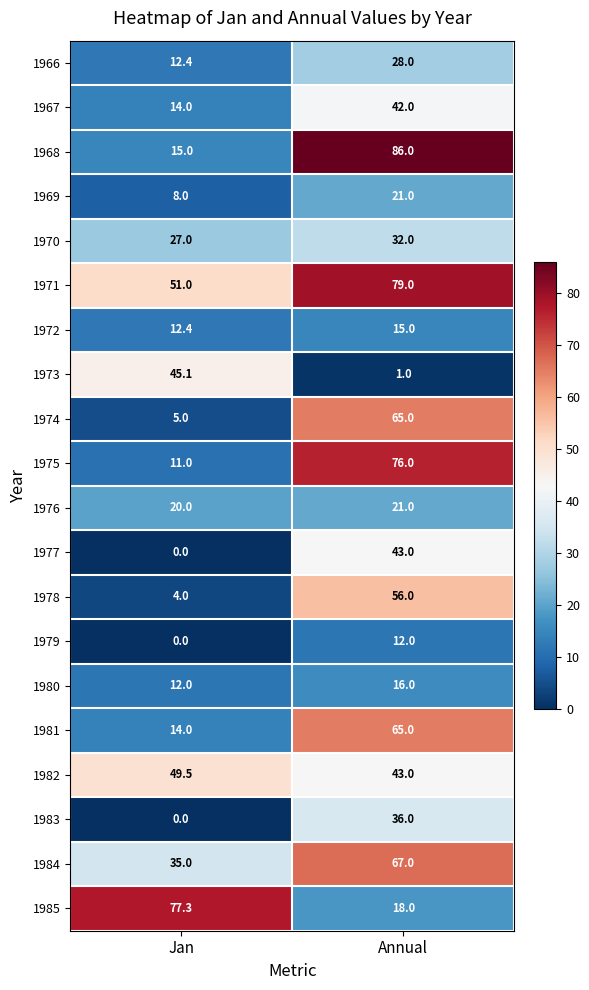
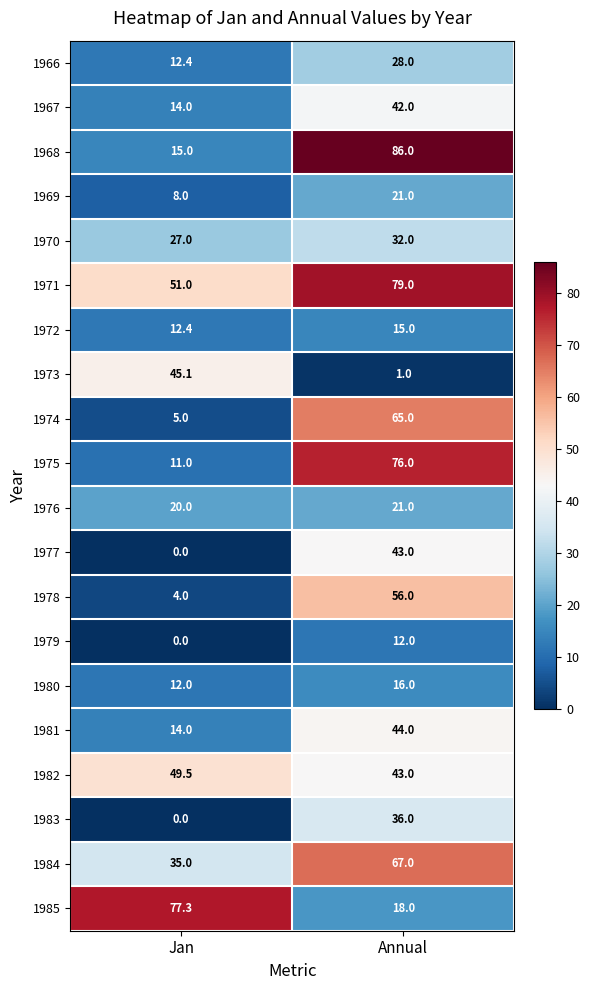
  {
    "1966": {
      "Jan": 12.4,
      "Annual": 28.0
    },
    "1967": {
      "Jan": 14.0,
      "Annual": 42.0
    },
    "1968": {
      "Jan": 15.0,
      "Annual": 86.0
    },
    "1969": {
      "Jan": 8.0,
      "Annual": 21.0
    },
    "1970": {
      "Jan": 27.0,
      "Annual": 32.0
    },
    "1971": {
      "Jan": 51.0,
      "Annual": 79.0
    },
    "1972": {
      "Jan": 12.4,
      "Annual": 15.0
    },
    "1973": {
      "Jan": 45.1,
      "Annual": 1.0
    },
    "1974": {
      "Jan": 5.0,
      "Annual": 65.0
    },
    "1975": {
      "Jan": 11.0,
      "Annual": 76.0
    },
    "1976": {
      "Jan": 20.0,
      "Annual": 21.0
    },
    "1977": {
      "Jan": 0.0,
      "Annual": 43.0
    },
    "1978": {
      "Jan": 4.0,
      "Annual": 56.0
    },
    "1979": {
      "Jan": 0.0,
      "Annual": 12.0
    },
    "1980": {
      "Jan": 12.0,
      "Annual": 16.0
    },
    "1981": {
      "Jan": 14.0,
-     "Annual": 65.0
+     "Annual": 44.0
    },
    "1982": {
      "Jan": 49.5,
      "Annual": 43.0
    },
    "1983": {
      "Jan": 0.0,
      "Annual": 36.0
    },
    "1984": {
      "Jan": 35.0,
      "Annual": 67.0
    },
    "1985": {
      "Jan": 77.3,
      "Annual": 18.0
    }
  }
